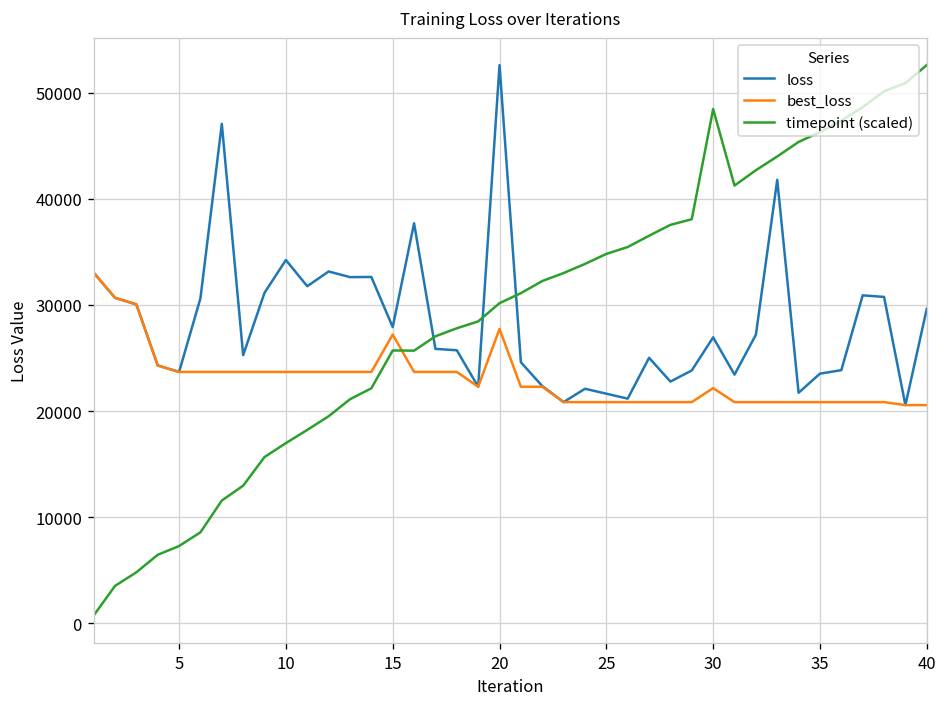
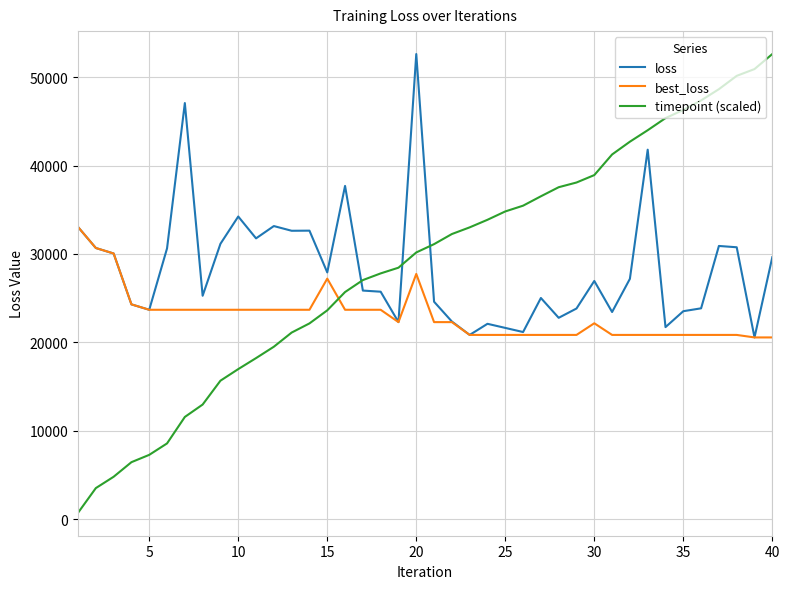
  {
    "loss": {
      "10": 34000,
      "15": 28000,
      "20": 53000,
      "25": 22000,
      "30": 27000,
      "35": 24000,
      "40": 30000
    },
    "best_loss": {
      "10": 24000,
      "15": 27000,
      "20": 28000,
      "25": 21000,
      "30": 22000,
      "35": 21000,
      "40": 21000
    },
    "timepoint (scaled)": {
      "5": 7000,
      "10": 17000,
-     "15": 26000,
+     "15": 24000,
      "20": 30000,
      "25": 35000,
-     "30": 48000,
+     "30": 39000,
      "40": 53000
    }
  }
